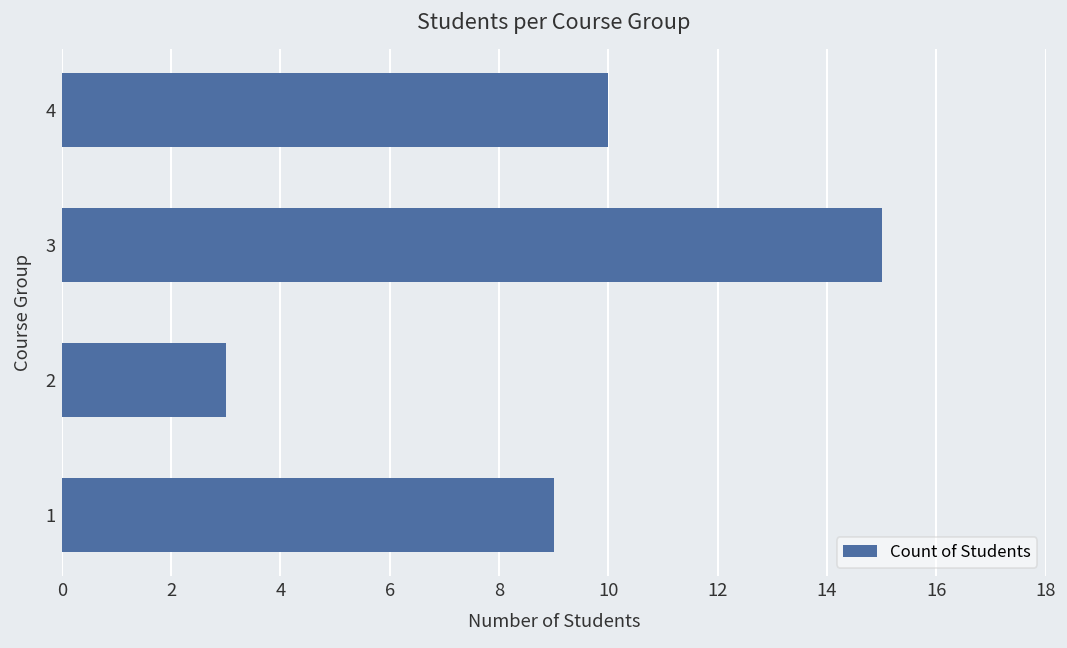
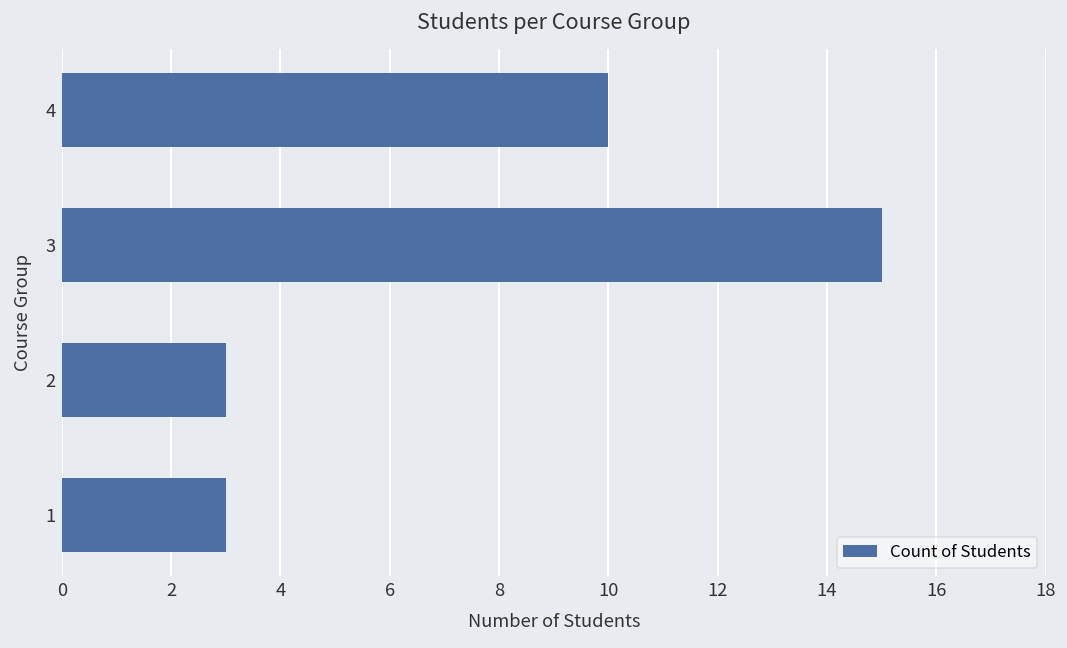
  {
    "4": 10,
    "3": 15,
    "2": 3,
-   "1": 9
+   "1": 3
  }
